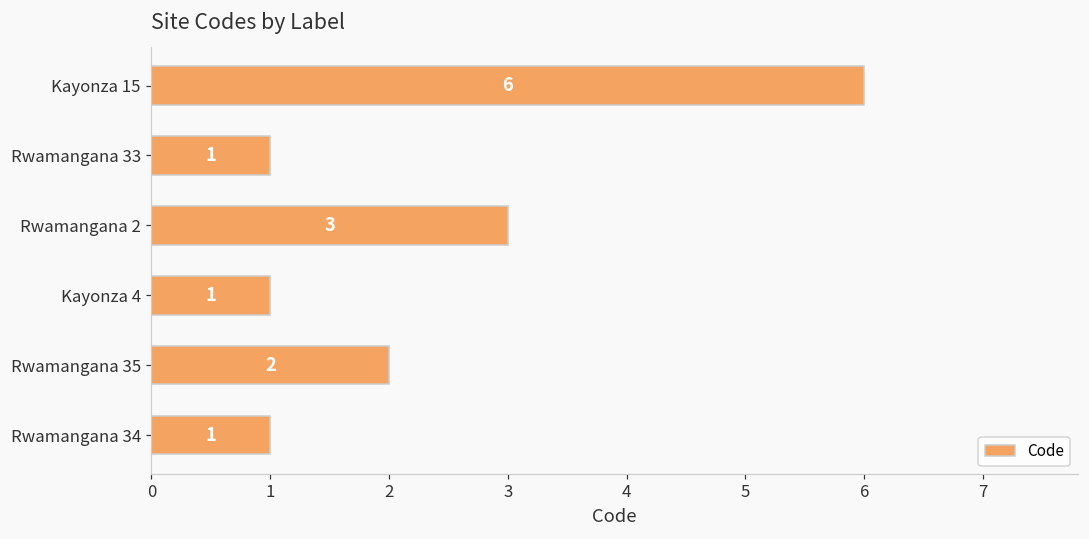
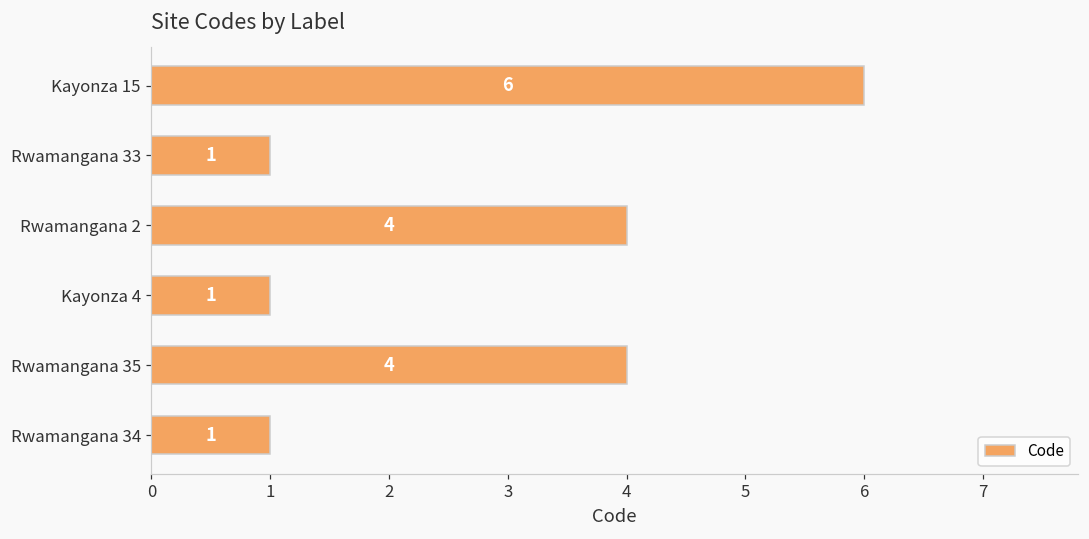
  {
    "Kayonza 15": 6,
    "Rwamangana 33": 1,
-   "Rwamangana 2": 3,
+   "Rwamangana 2": 4,
    "Kayonza 4": 1,
-   "Rwamangana 35": 2,
+   "Rwamangana 35": 4,
    "Rwamangana 34": 1
  }
